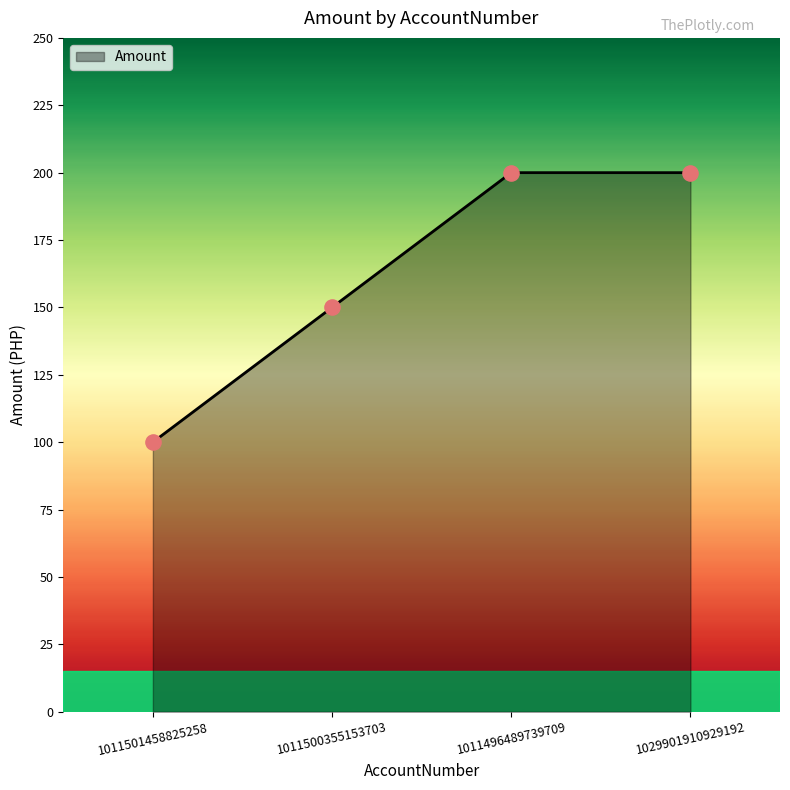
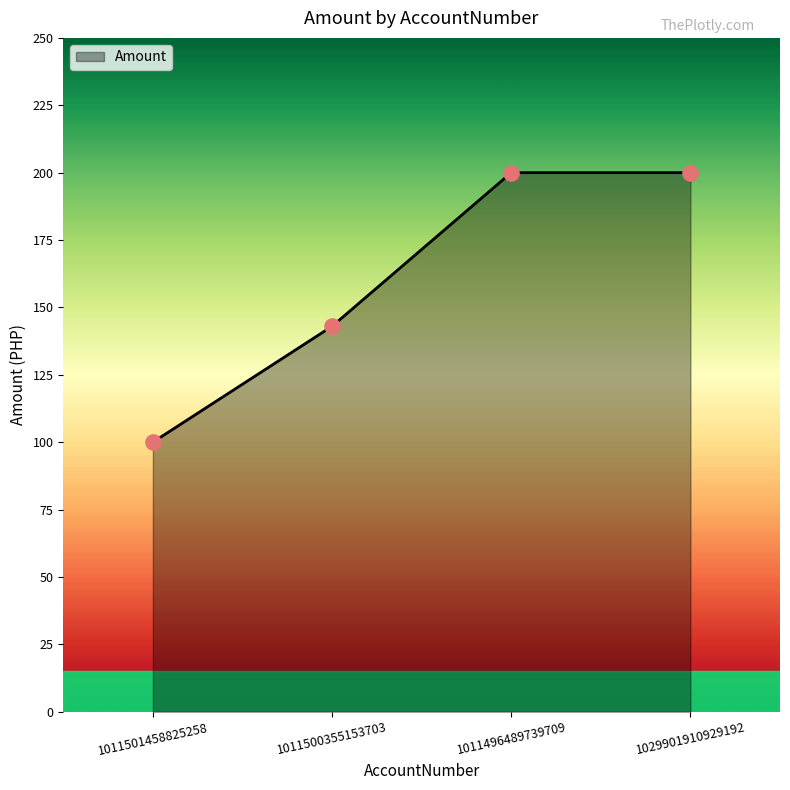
  {
    "1011501458825258": 100,
-   "1011500355153703": 150,
+   "1011500355153703": 143,
    "1011496489739709": 200,
    "1029901910929192": 200
  }
